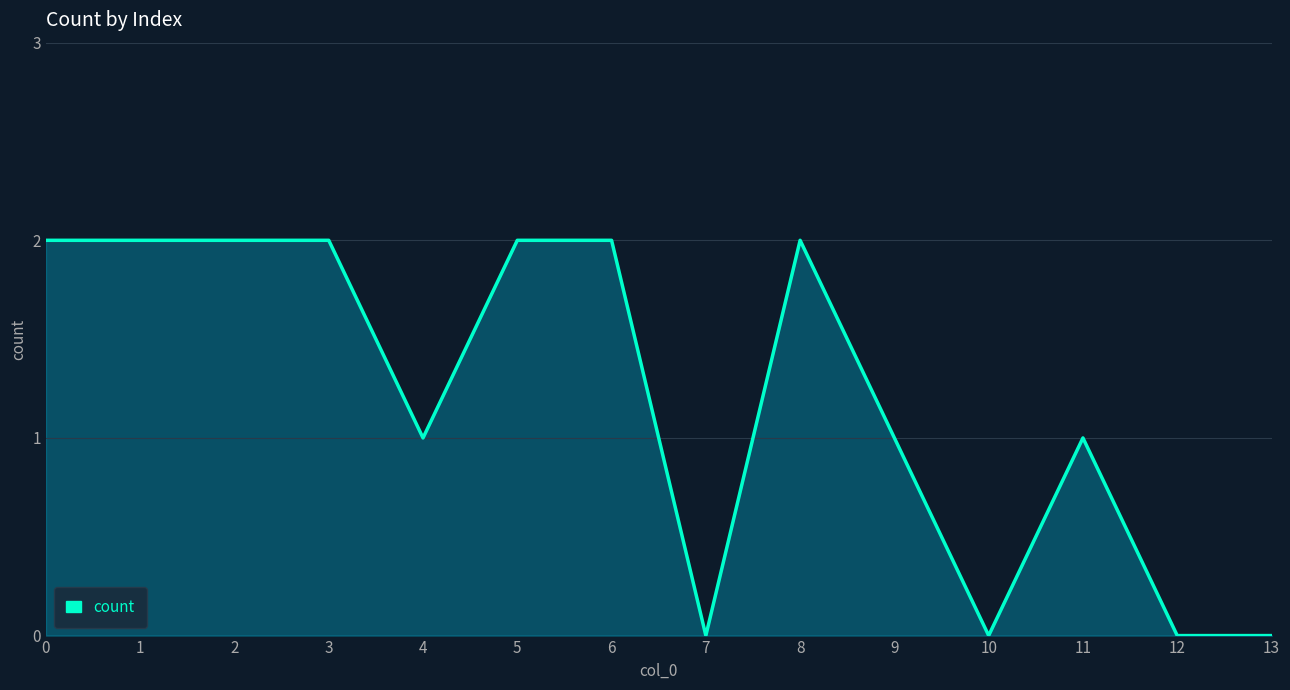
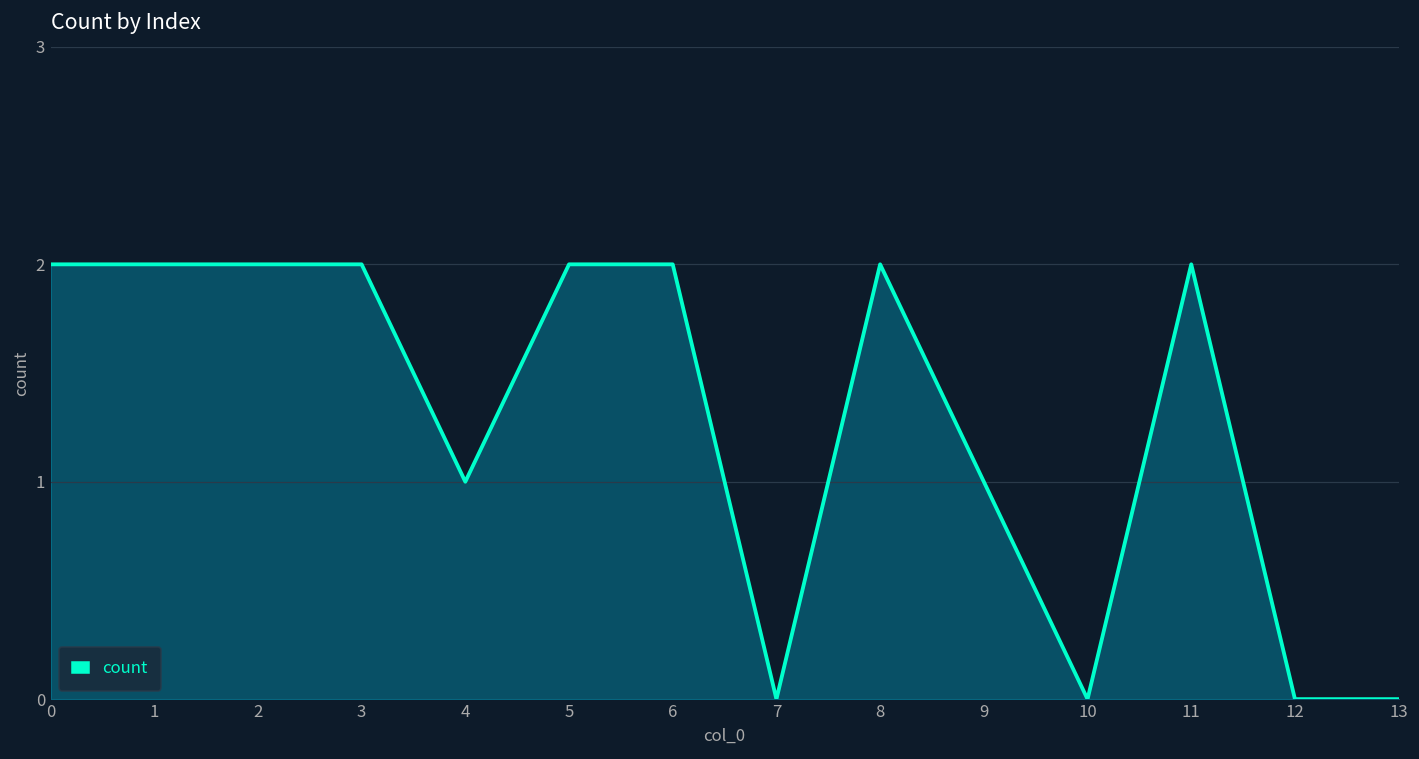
  {
    "0": 2,
    "1": 2,
    "2": 2,
    "3": 2,
    "4": 1,
    "5": 2,
    "6": 2,
    "7": 0,
    "8": 2,
    "9": 1,
    "10": 0,
-   "11": 1,
+   "11": 2,
    "12": 0,
    "13": 0
  }
